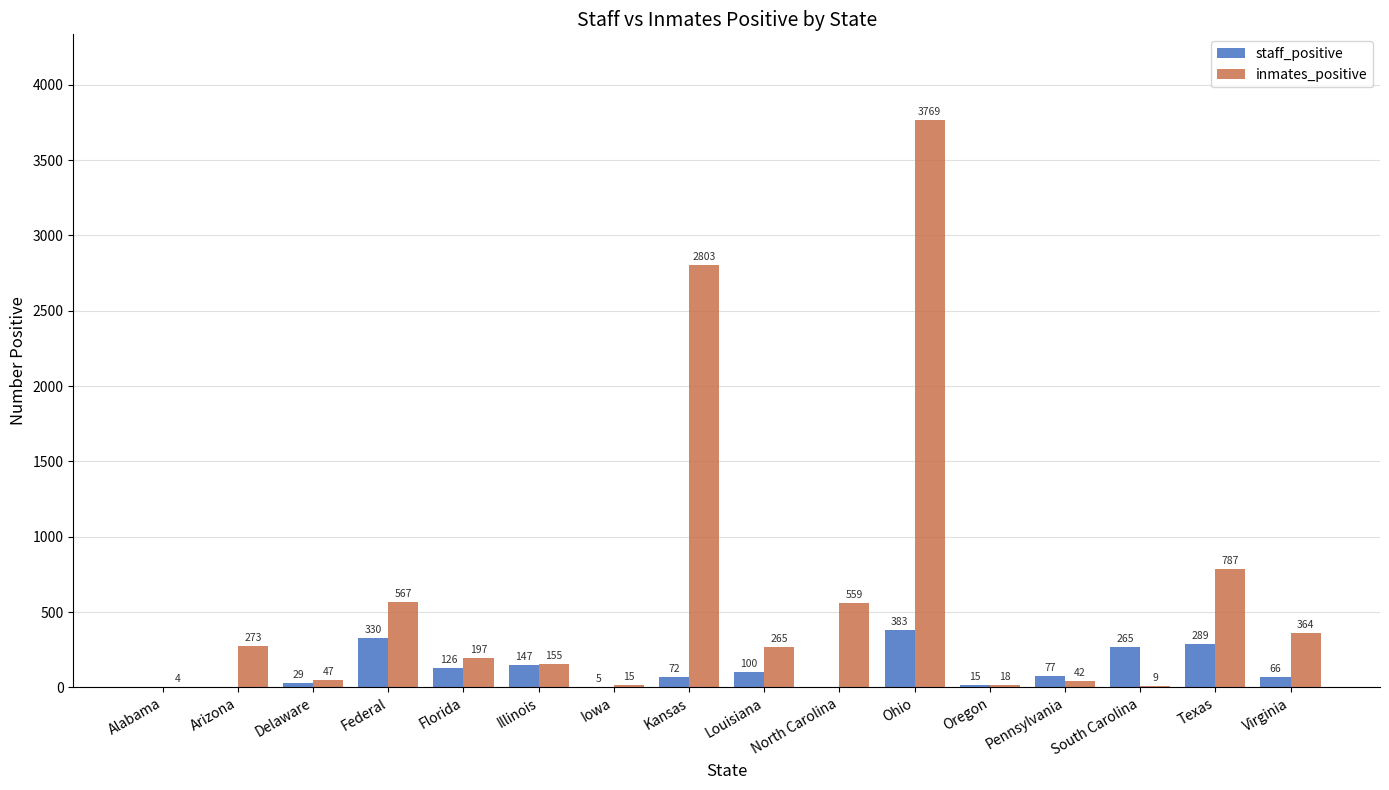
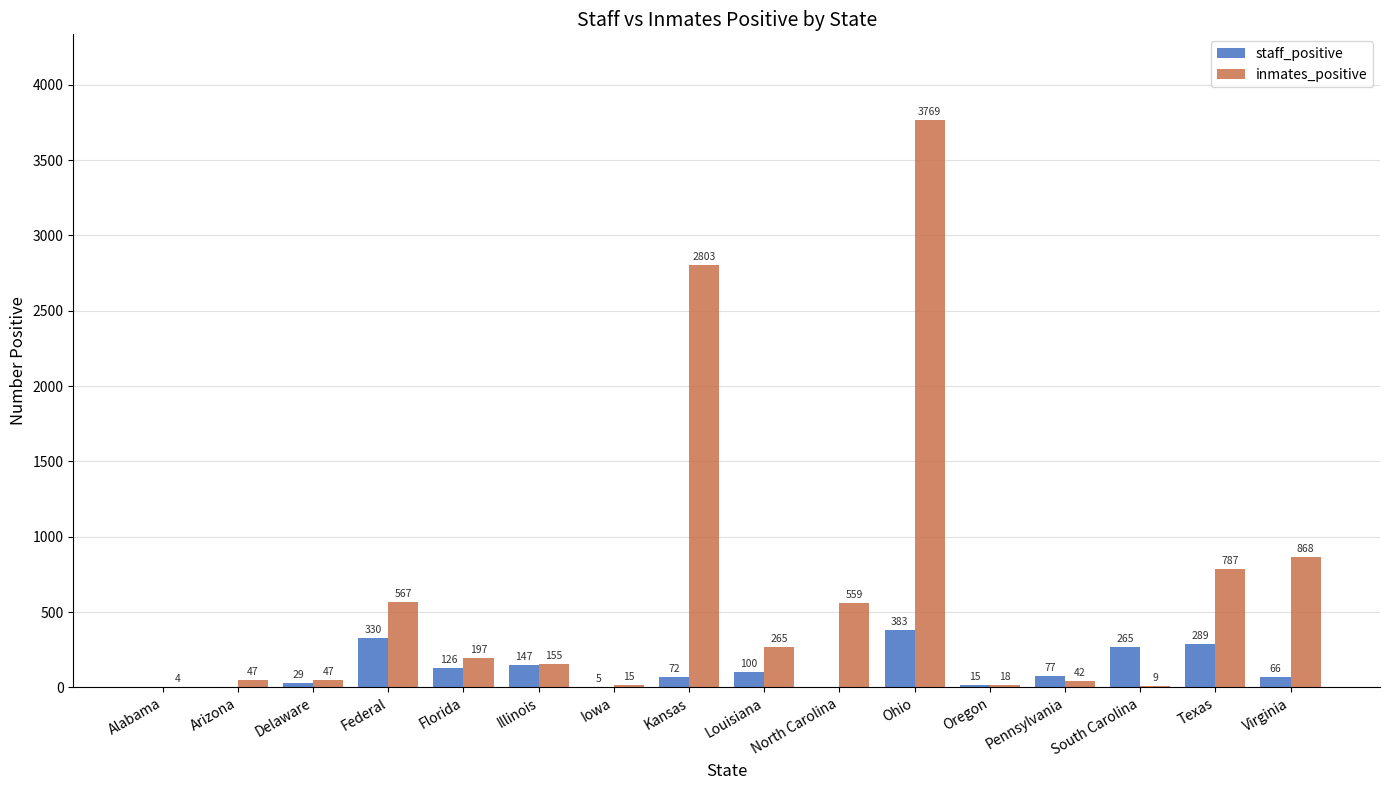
  {
    "staff_positive": {
      "Delaware": 29,
      "Federal": 330,
      "Florida": 126,
      "Illinois": 147,
      "Iowa": 5,
      "Kansas": 72,
      "Louisiana": 100,
      "Ohio": 383,
      "Oregon": 15,
      "Pennsylvania": 77,
      "South Carolina": 265,
      "Texas": 289,
      "Virginia": 66
    },
    "inmates_positive": {
      "Alabama": 4,
-     "Arizona": 273,
+     "Arizona": 47,
      "Delaware": 47,
      "Federal": 567,
      "Florida": 197,
      "Illinois": 155,
      "Iowa": 15,
      "Kansas": 2803,
      "Louisiana": 265,
      "North Carolina": 559,
      "Ohio": 3769,
      "Oregon": 18,
      "Pennsylvania": 42,
      "South Carolina": 9,
      "Texas": 787,
-     "Virginia": 364
+     "Virginia": 868
    }
  }
